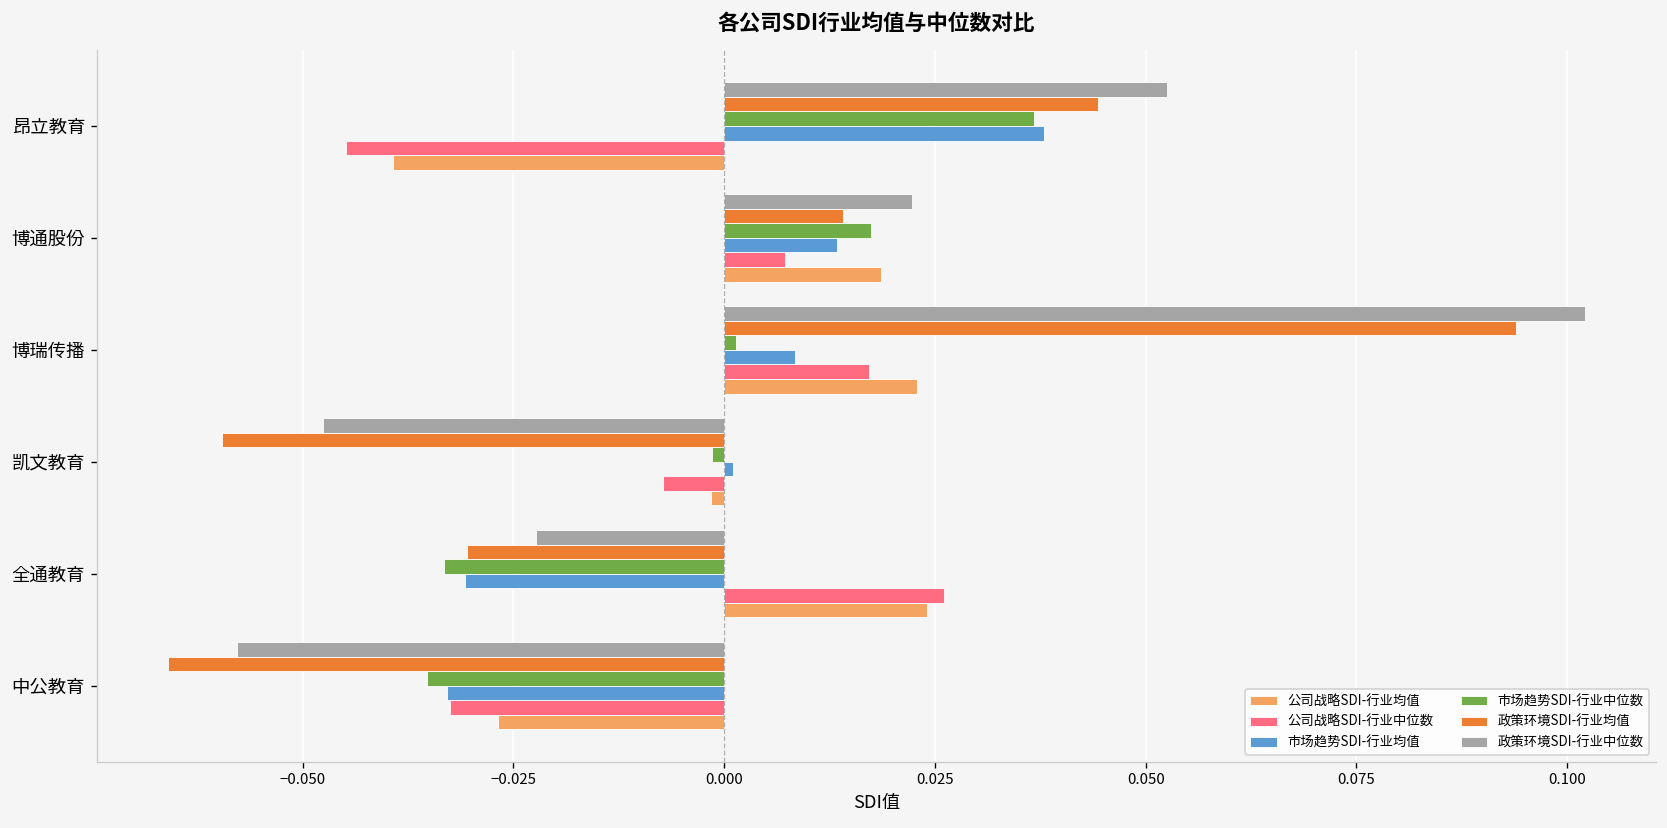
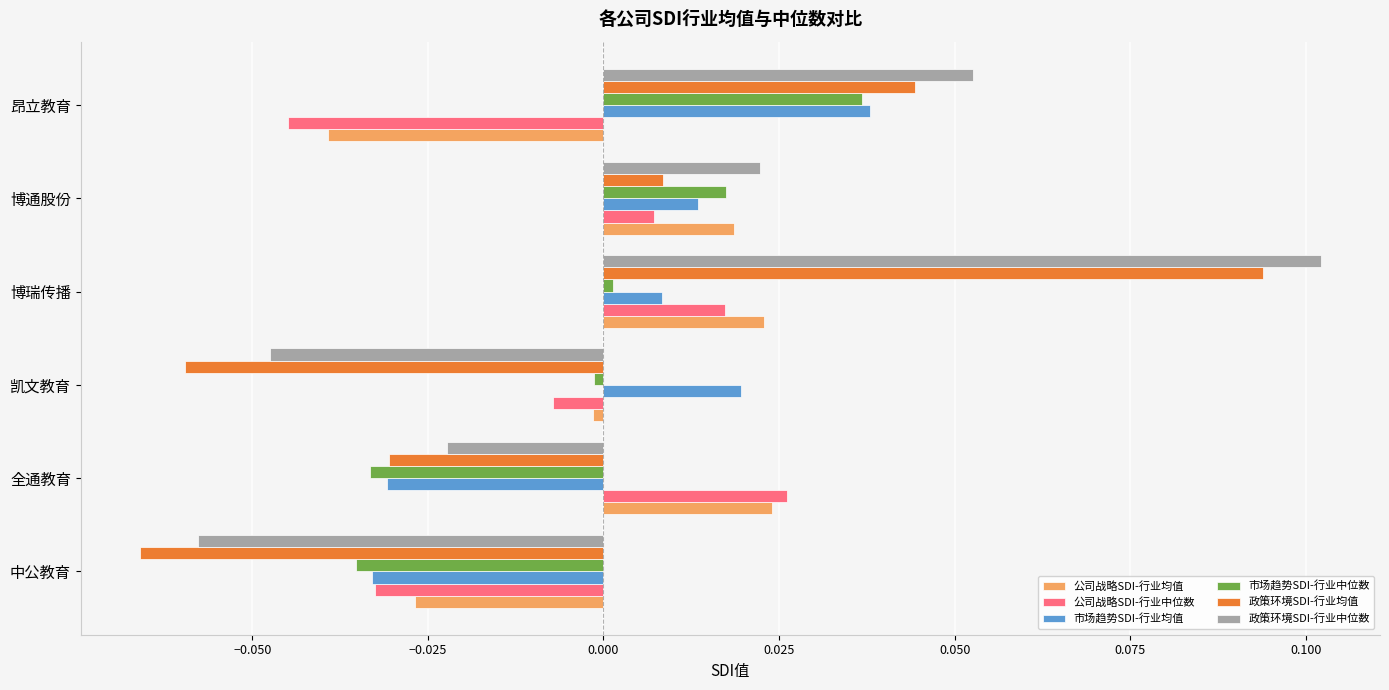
  {
    "公司战略SDI-行业均值": {
      "昂立教育": -0.039,
      "博通股份": 0.019,
      "博瑞传播": 0.023,
      "凯文教育": -0.002,
      "全通教育": 0.024,
      "中公教育": -0.027
    },
    "公司战略SDI-行业中位数": {
      "昂立教育": -0.045,
      "博通股份": 0.007,
      "博瑞传播": 0.017,
      "凯文教育": -0.007,
      "全通教育": 0.026,
      "中公教育": -0.032
    },
    "市场趋势SDI-行业均值": {
      "昂立教育": 0.038,
      "博通股份": 0.013,
      "博瑞传播": 0.008,
-     "凯文教育": 0.001,
+     "凯文教育": 0.020,
      "全通教育": -0.031,
      "中公教育": -0.033
    },
    "市场趋势SDI-行业中位数": {
      "昂立教育": 0.037,
      "博通股份": 0.017,
      "博瑞传播": 0.001,
      "凯文教育": -0.001,
      "全通教育": -0.033,
      "中公教育": -0.035
    },
    "政策环境SDI-行业均值": {
      "昂立教育": 0.044,
-     "博通股份": 0.014,
+     "博通股份": 0.009,
      "博瑞传播": 0.094,
      "凯文教育": -0.060,
      "全通教育": -0.031,
      "中公教育": -0.066
    },
    "政策环境SDI-行业中位数": {
      "昂立教育": 0.053,
      "博通股份": 0.022,
      "博瑞传播": 0.102,
      "凯文教育": -0.048,
      "全通教育": -0.022,
      "中公教育": -0.058
    }
  }
